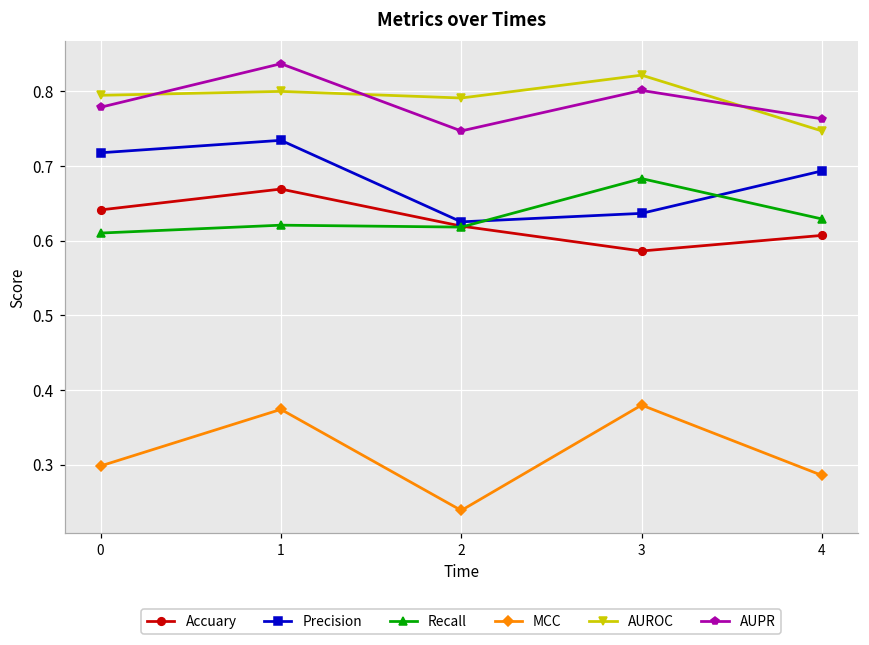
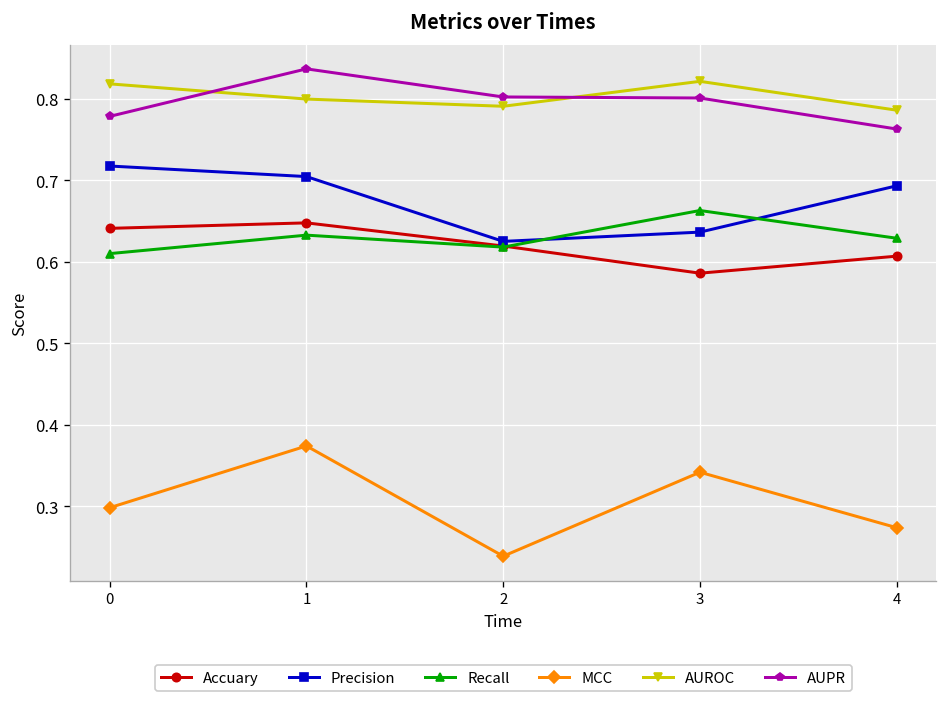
  {
    "Accuary": {
      "0": 0.64,
-     "1": 0.67,
+     "1": 0.65,
      "3": 0.59,
      "4": 0.61
    },
    "Precision": {
      "0": 0.72,
-     "1": 0.73,
+     "1": 0.70,
      "2": 0.63,
      "3": 0.64,
      "4": 0.69
    },
    "Recall": {
      "0": 0.61,
-     "1": 0.62,
-     "3": 0.68,
+     "1": 0.63,
+     "3": 0.66,
      "4": 0.63
    },
    "MCC": {
      "0": 0.30,
      "1": 0.37,
      "2": 0.24,
-     "3": 0.38,
-     "4": 0.29
+     "3": 0.34,
+     "4": 0.27
    },
    "AUROC": {
-     "0": 0.79,
+     "0": 0.82,
      "1": 0.80,
      "2": 0.79,
      "3": 0.82,
-     "4": 0.75
+     "4": 0.79
    },
    "AUPR": {
      "0": 0.78,
      "1": 0.84,
-     "2": 0.75,
+     "2": 0.80,
      "3": 0.80,
      "4": 0.76
    }
  }
